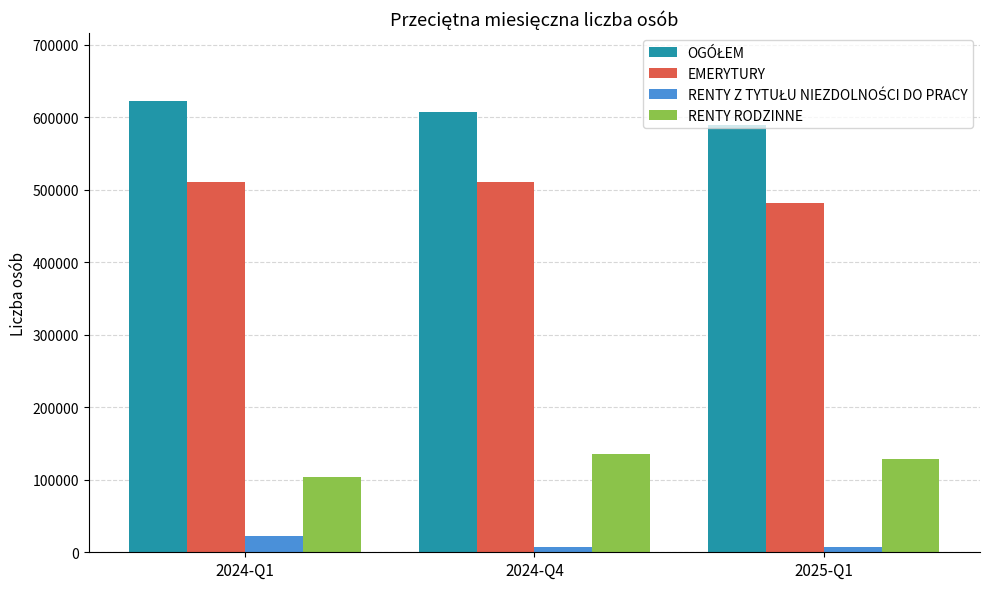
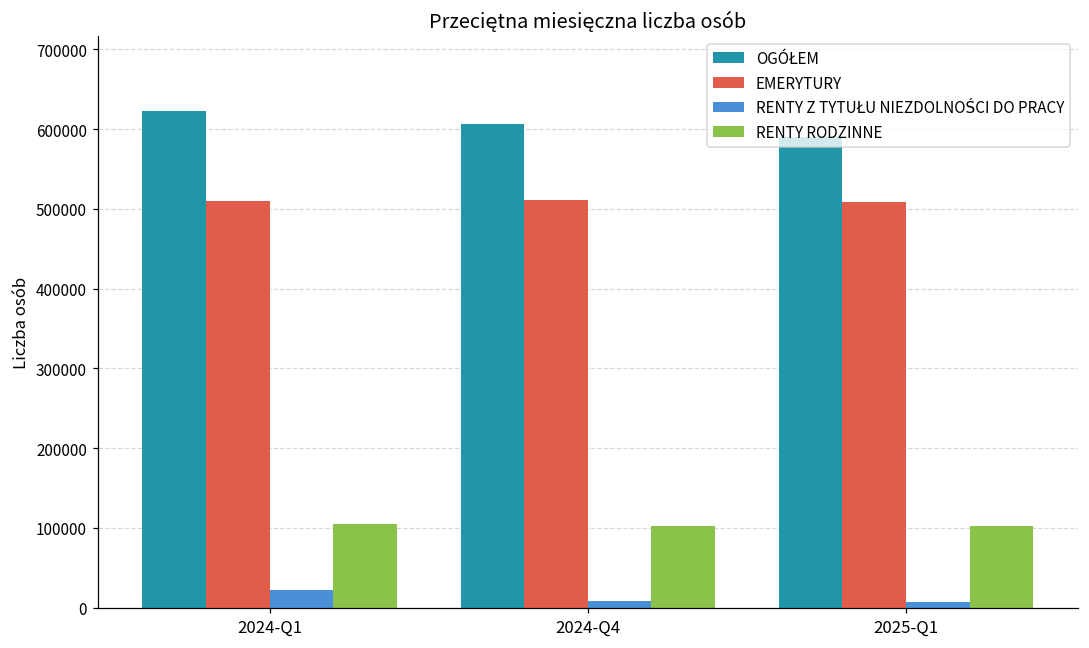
  {
    "OGÓŁEM": {
      "2024-Q1": 620000,
      "2024-Q4": 610000
    },
    "EMERYTURY": {
      "2024-Q1": 510000,
      "2024-Q4": 510000,
-     "2025-Q1": 480000
+     "2025-Q1": 510000
    },
    "RENTY Z TYTUŁU NIEZDOLNOŚCI DO PRACY": {
      "2024-Q1": 20000,
      "2024-Q4": 10000,
      "2025-Q1": 10000
    },
    "RENTY RODZINNE": {
      "2024-Q1": 100000,
-     "2024-Q4": 130000,
-     "2025-Q1": 130000
+     "2024-Q4": 100000,
+     "2025-Q1": 100000
    }
  }
